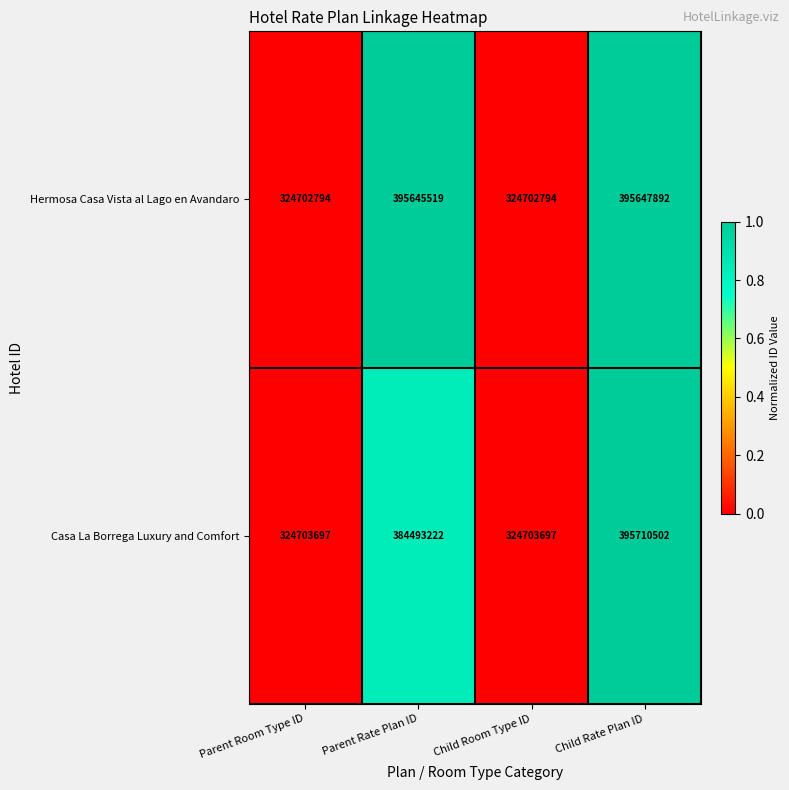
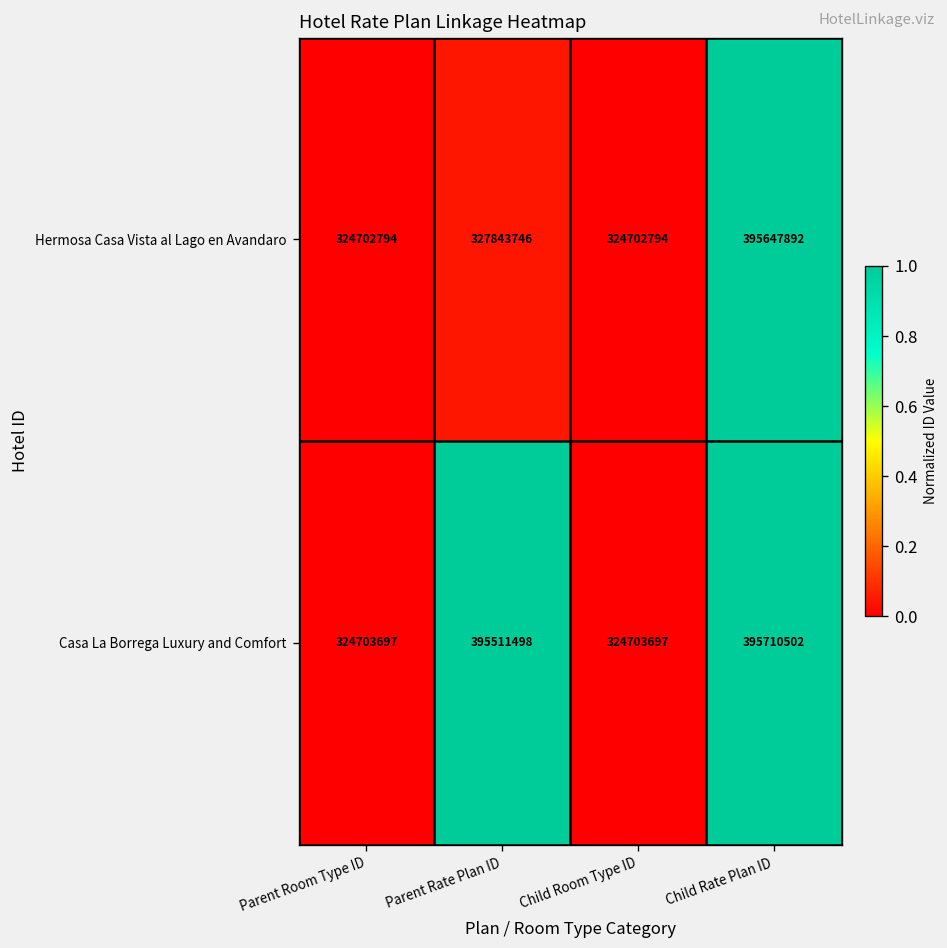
  {
    "Hermosa Casa Vista al Lago en Avandaro": {
      "Parent Room Type ID": 324702794,
-     "Parent Rate Plan ID": 395645519,
+     "Parent Rate Plan ID": 327843746,
      "Child Room Type ID": 324702794,
      "Child Rate Plan ID": 395647892
    },
    "Casa La Borrega Luxury and Comfort": {
      "Parent Room Type ID": 324703697,
-     "Parent Rate Plan ID": 384493222,
+     "Parent Rate Plan ID": 395511498,
      "Child Room Type ID": 324703697,
      "Child Rate Plan ID": 395710502
    }
  }
